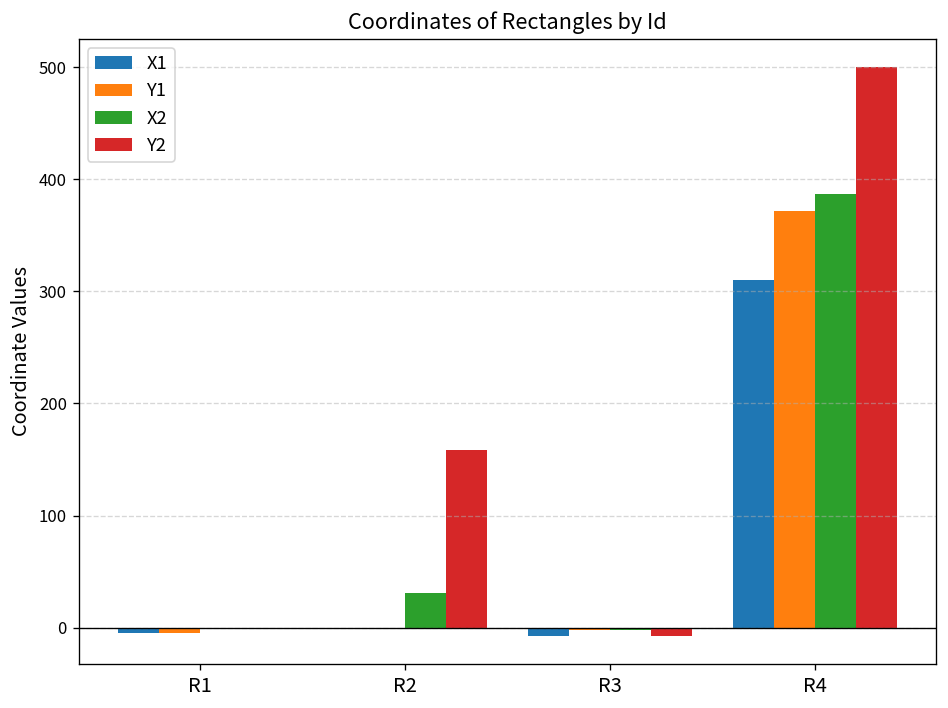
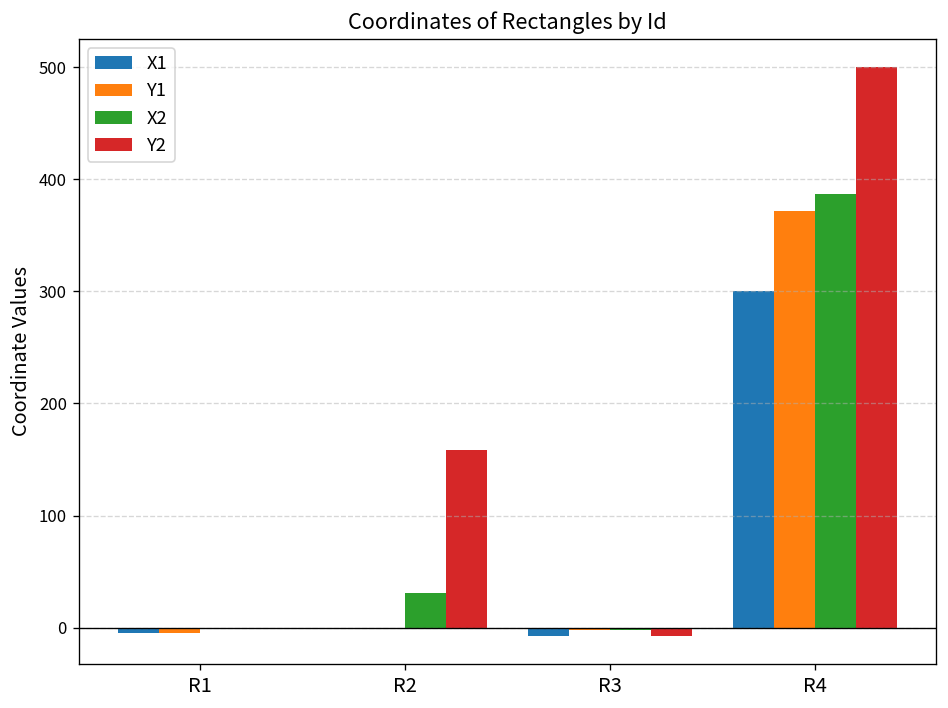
  {
    "X1": {
      "R1": -10,
      "R2": 0,
      "R3": -10,
-     "R4": 310
+     "R4": 300
    },
    "Y1": {
      "R1": -10,
      "R2": 0,
      "R4": 370
    },
    "X2": {
      "R1": 0,
      "R2": 30,
      "R4": 390
    },
    "Y2": {
      "R1": 0,
      "R2": 160,
      "R3": -10,
      "R4": 500
    }
  }
